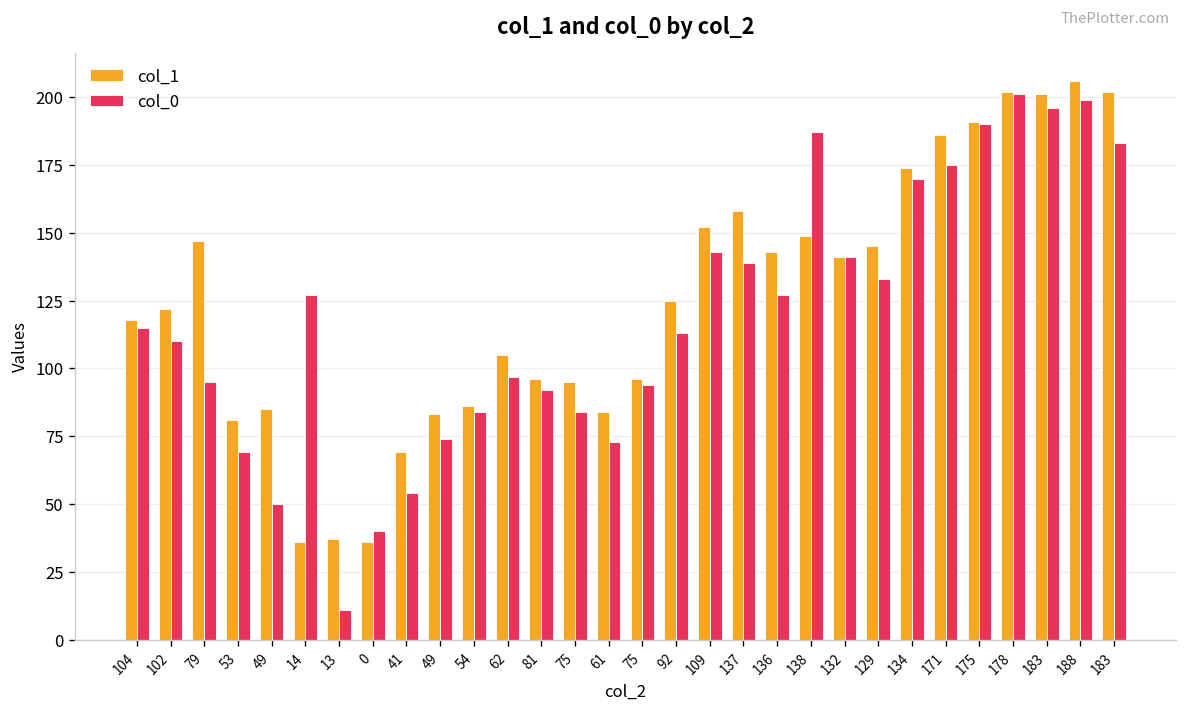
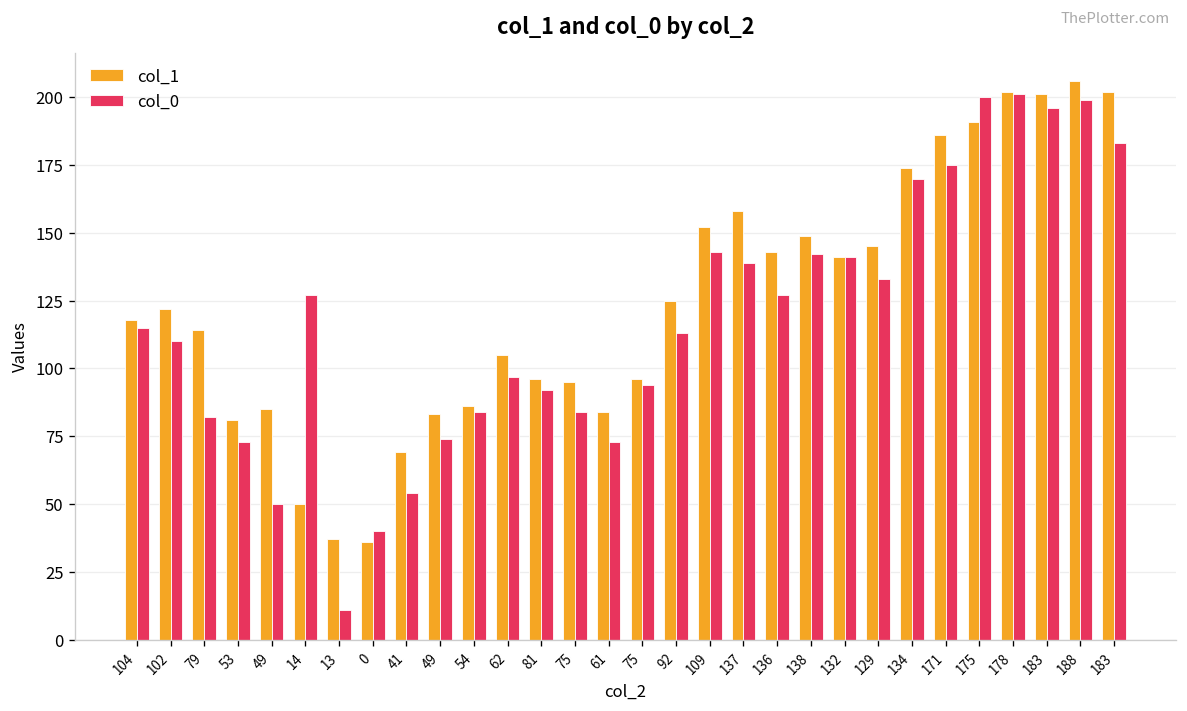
  {
    "col_1": {
      "104": 118,
      "102": 122,
-     "79": 147,
+     "79": 114,
      "53": 81,
-     "14": 36,
+     "14": 50,
      "13": 37,
      "0": 36,
      "41": 69,
      "54": 86,
      "62": 105,
      "81": 96,
      "61": 84,
      "92": 125,
      "109": 152,
      "137": 158,
      "136": 143,
      "138": 149,
      "132": 141,
      "129": 145,
      "134": 174,
      "171": 186,
      "175": 191,
      "178": 202,
      "188": 206
    },
    "col_0": {
      "104": 115,
      "102": 110,
-     "79": 95,
-     "53": 69,
+     "79": 82,
+     "53": 73,
      "14": 127,
      "13": 11,
      "0": 40,
      "41": 54,
      "54": 84,
      "62": 97,
      "81": 92,
      "61": 73,
      "92": 113,
      "109": 143,
      "137": 139,
      "136": 127,
-     "138": 187,
+     "138": 142,
      "132": 141,
      "129": 133,
      "134": 170,
      "171": 175,
-     "175": 190,
+     "175": 200,
      "178": 201,
      "188": 199
    }
  }
